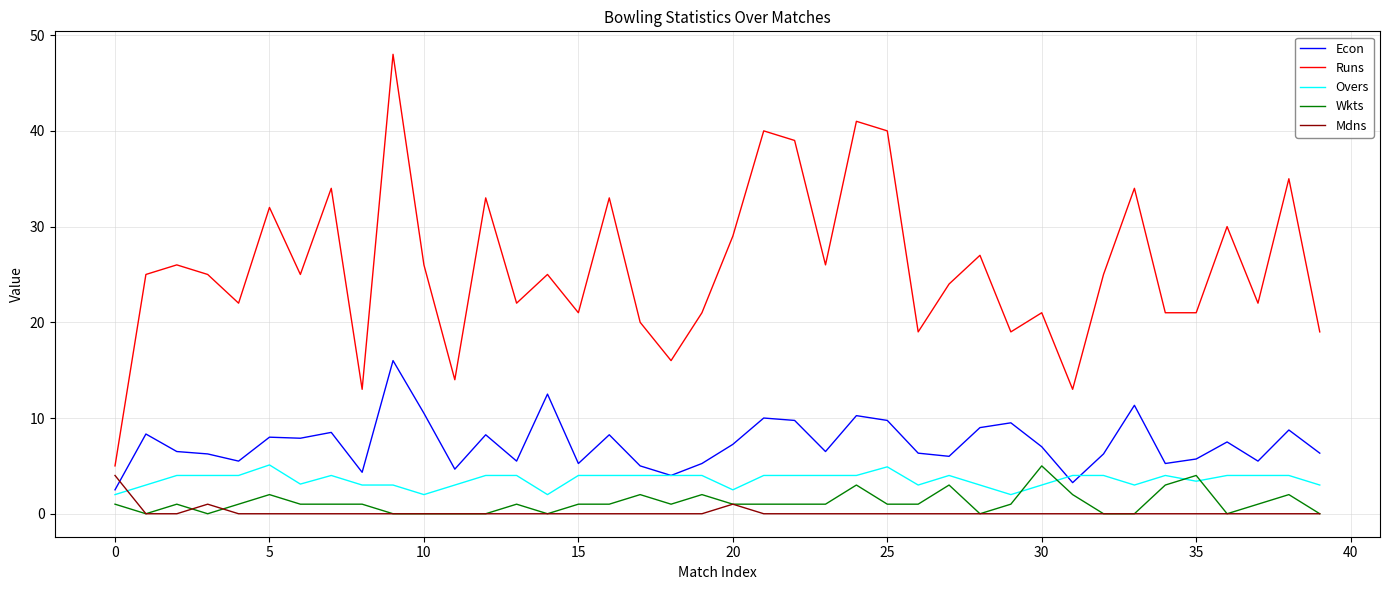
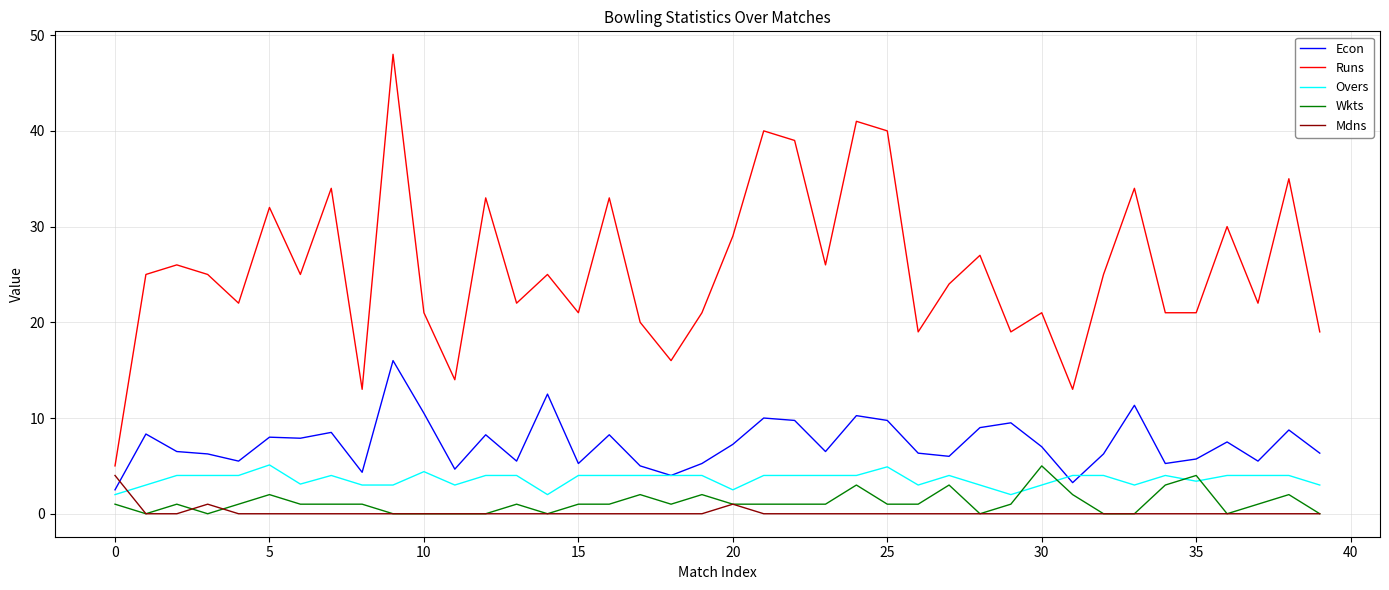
  {
    "Econ": {
      "0": 3,
      "5": 8,
      "10": 11,
      "15": 5,
      "20": 7,
      "25": 10,
      "30": 7,
      "35": 6
    },
    "Runs": {
      "0": 5,
      "5": 32,
-     "10": 26,
+     "10": 21,
      "15": 21,
      "20": 29,
      "25": 40,
      "30": 21,
      "35": 21
    },
    "Overs": {
      "0": 2,
      "5": 5,
-     "10": 2,
+     "10": 4,
      "15": 4,
      "20": 3,
      "25": 5,
      "30": 3,
      "35": 3
    },
    "Wkts": {
      "0": 1,
      "5": 2,
      "15": 1,
      "25": 1,
      "30": 5,
      "35": 4
    },
    "Mdns": {
      "0": 4,
      "5": 0,
      "15": 0,
      "25": 0,
      "30": 0,
      "35": 0
    }
  }
